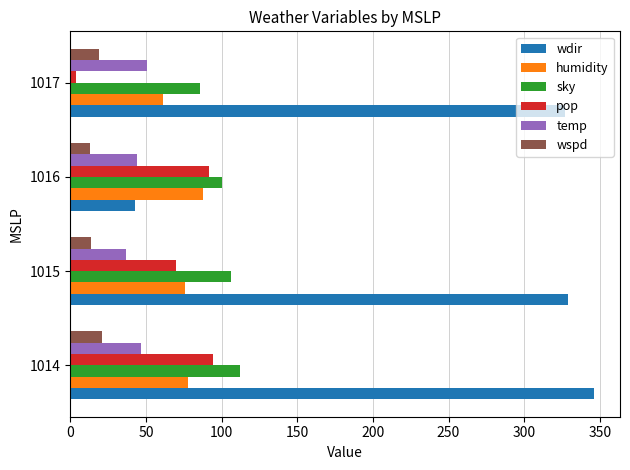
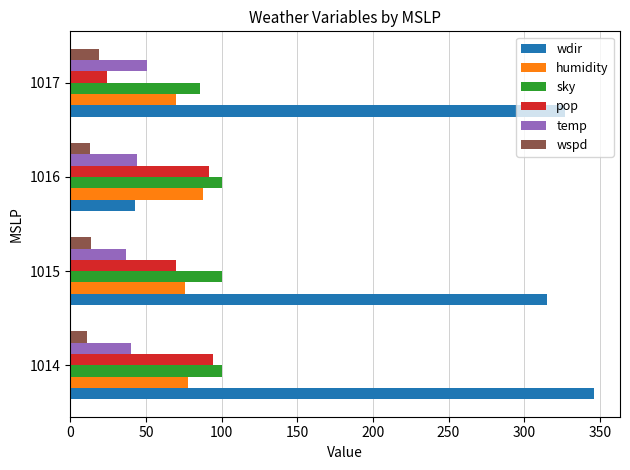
  {
    "wdir": {
      "1016": 43,
-     "1015": 329,
+     "1015": 315,
      "1014": 346
    },
    "humidity": {
-     "1017": 61,
+     "1017": 70,
      "1016": 88,
      "1015": 76,
      "1014": 78
    },
    "sky": {
      "1017": 86,
      "1016": 100,
-     "1015": 106,
-     "1014": 112
+     "1015": 100,
+     "1014": 100
    },
    "pop": {
-     "1017": 4,
+     "1017": 24,
      "1016": 92,
      "1015": 70,
      "1014": 94
    },
    "temp": {
      "1017": 51,
      "1016": 44,
      "1015": 37,
-     "1014": 47
+     "1014": 40
    },
    "wspd": {
      "1017": 19,
      "1016": 13,
      "1015": 14,
-     "1014": 21
+     "1014": 11
    }
  }
